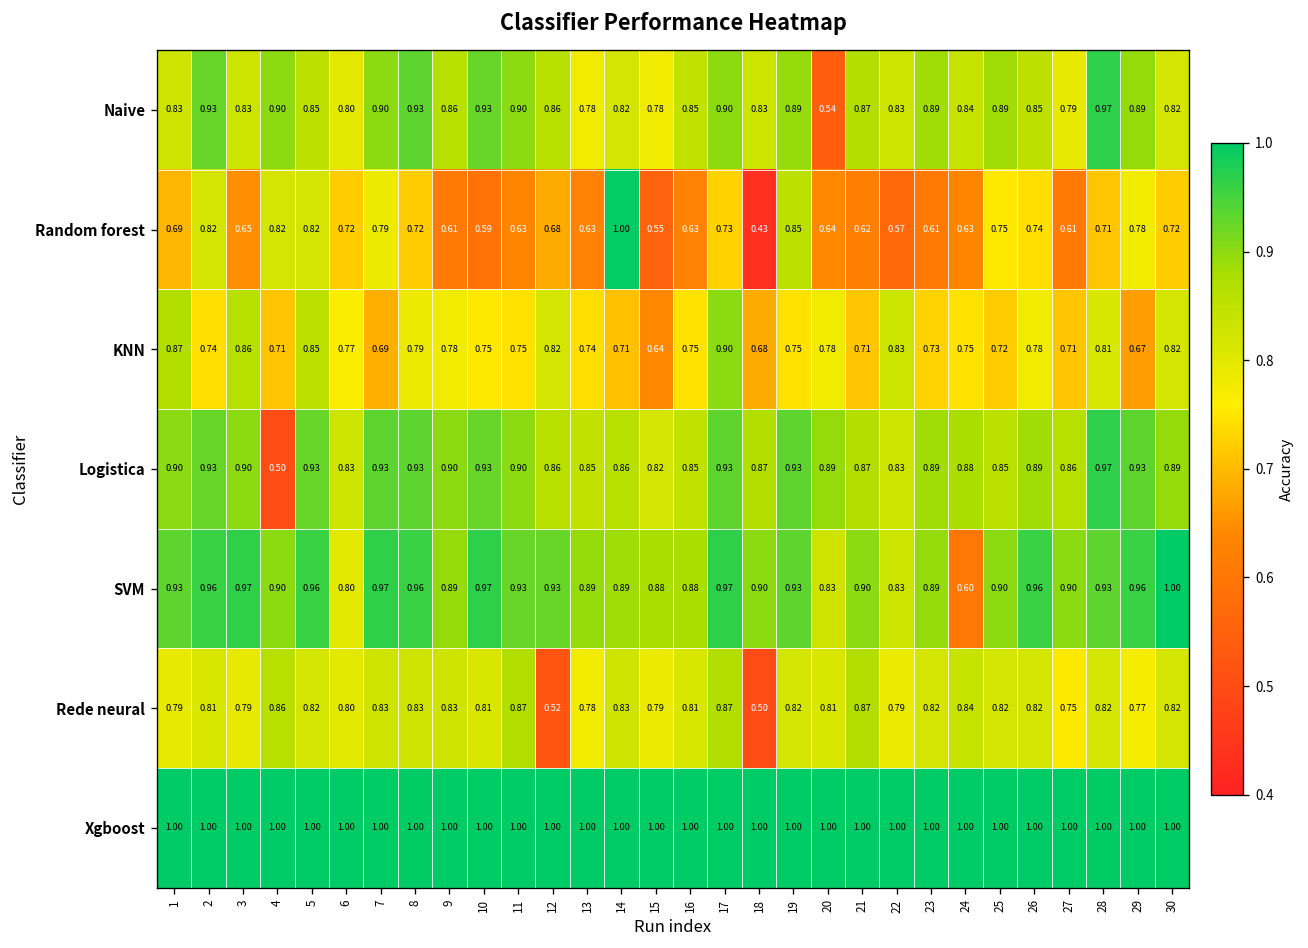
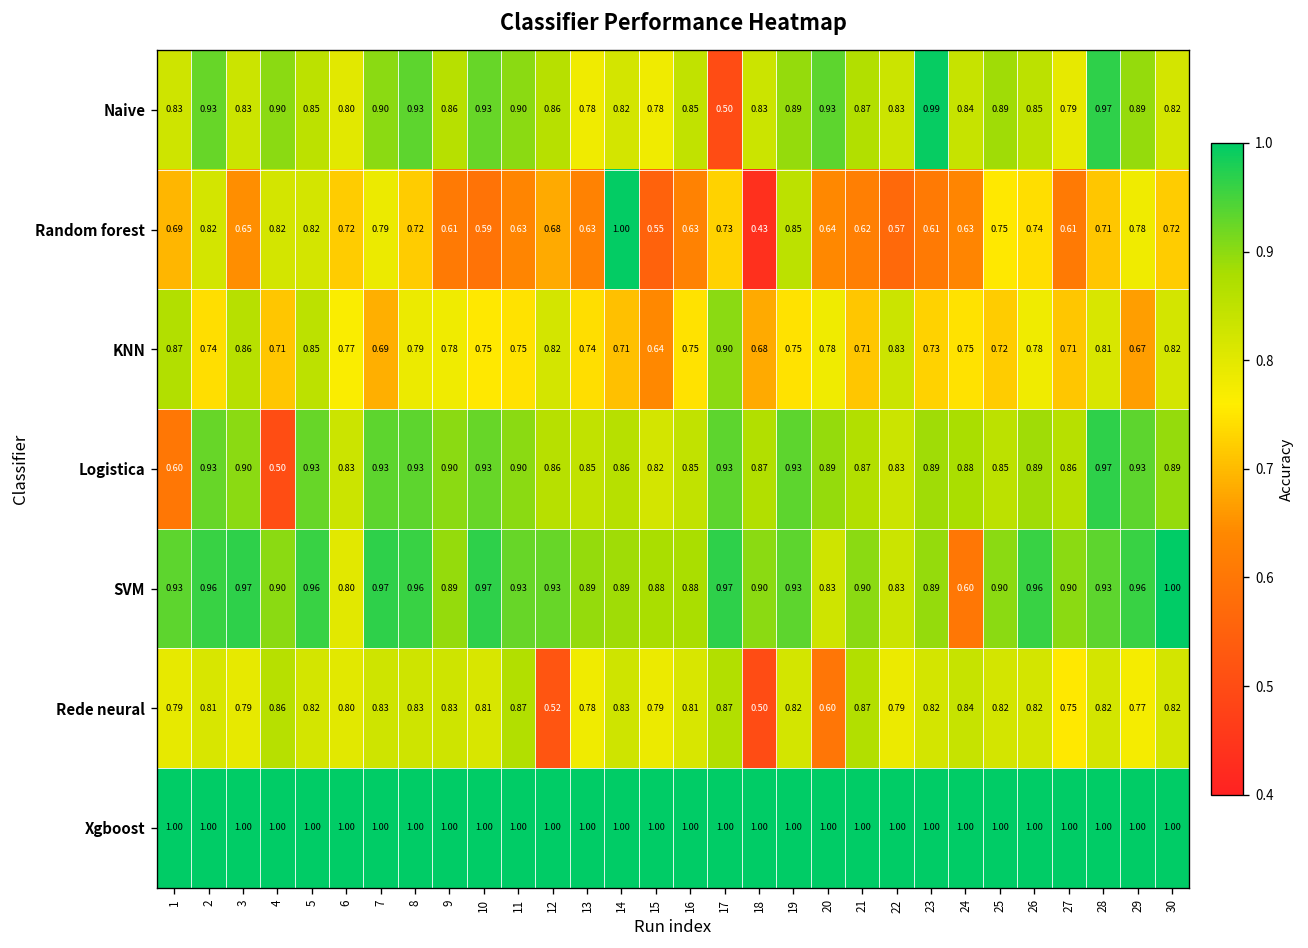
  {
    "Naive": {
      "1": 0.83,
      "2": 0.93,
      "3": 0.83,
      "4": 0.90,
      "5": 0.85,
      "6": 0.80,
      "7": 0.90,
      "8": 0.93,
      "9": 0.86,
      "10": 0.93,
      "11": 0.90,
      "12": 0.86,
      "13": 0.78,
      "14": 0.82,
      "15": 0.78,
      "16": 0.85,
-     "17": 0.90,
+     "17": 0.50,
      "18": 0.83,
      "19": 0.89,
-     "20": 0.54,
+     "20": 0.93,
      "21": 0.87,
      "22": 0.83,
-     "23": 0.89,
+     "23": 0.99,
      "24": 0.84,
      "25": 0.89,
      "26": 0.85,
      "27": 0.79,
      "28": 0.97,
      "29": 0.89,
      "30": 0.82
    },
    "Logistica": {
-     "1": 0.90,
+     "1": 0.60,
      "2": 0.93,
      "3": 0.90,
      "4": 0.50,
      "5": 0.93,
      "6": 0.83,
      "7": 0.93,
      "8": 0.93,
      "9": 0.90,
      "10": 0.93,
      "11": 0.90,
      "12": 0.86,
      "13": 0.85,
      "14": 0.86,
      "15": 0.82,
      "16": 0.85,
      "17": 0.93,
      "18": 0.87,
      "19": 0.93,
      "20": 0.89,
      "21": 0.87,
      "22": 0.83,
      "23": 0.89,
      "24": 0.88,
      "25": 0.85,
      "26": 0.89,
      "27": 0.86,
      "28": 0.97,
      "29": 0.93,
      "30": 0.89
    },
    "Rede neural": {
      "1": 0.79,
      "2": 0.81,
      "3": 0.79,
      "4": 0.86,
      "5": 0.82,
      "6": 0.80,
      "7": 0.83,
      "8": 0.83,
      "9": 0.83,
      "10": 0.81,
      "11": 0.87,
      "12": 0.52,
      "13": 0.78,
      "14": 0.83,
      "15": 0.79,
      "16": 0.81,
      "17": 0.87,
      "18": 0.50,
      "19": 0.82,
-     "20": 0.81,
+     "20": 0.60,
      "21": 0.87,
      "22": 0.79,
      "23": 0.82,
      "24": 0.84,
      "25": 0.82,
      "26": 0.82,
      "27": 0.75,
      "28": 0.82,
      "29": 0.77,
      "30": 0.82
    }
  }
